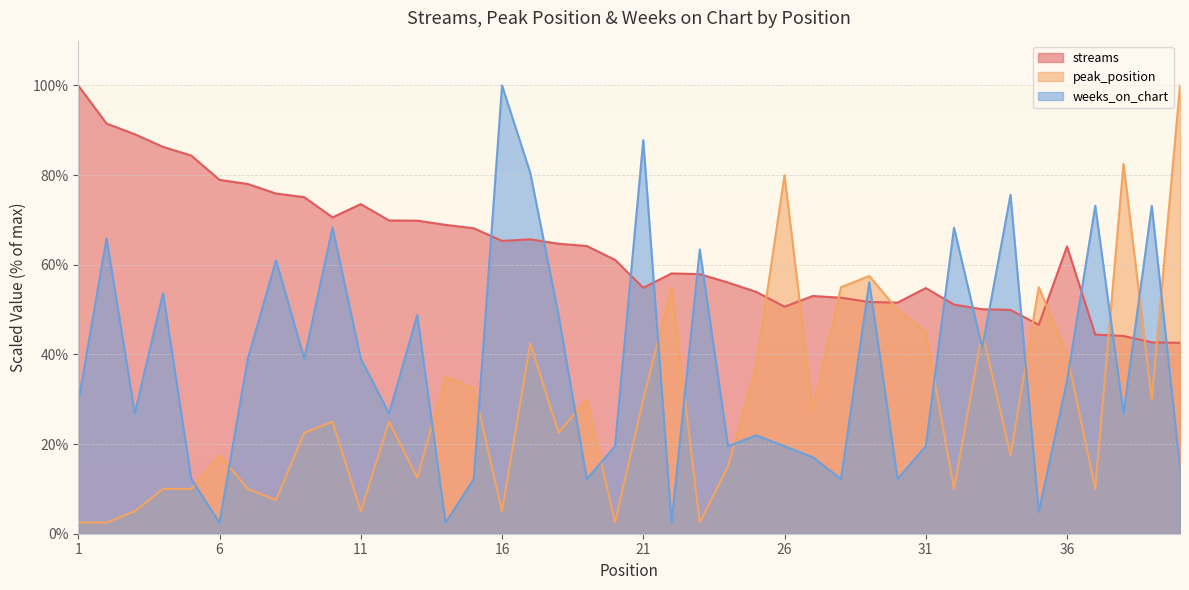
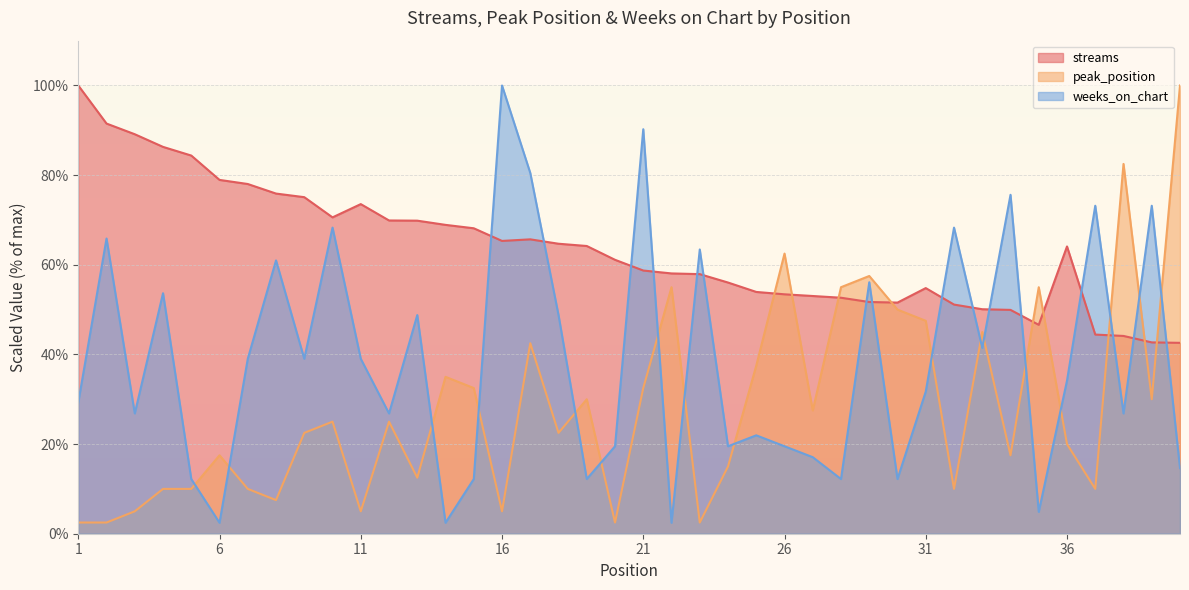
  {
    "streams": {
      "1": "100%",
      "6": "79%",
      "11": "74%",
      "16": "65%",
-     "21": "55%",
-     "26": "51%",
+     "21": "59%",
+     "26": "53%",
      "31": "55%",
      "36": "64%"
    },
    "peak_position": {
      "1": "3%",
      "6": "18%",
      "11": "5%",
      "16": "5%",
-     "21": "30%",
-     "26": "80%",
-     "31": "45%",
-     "36": "40%"
+     "21": "33%",
+     "26": "63%",
+     "31": "48%",
+     "36": "20%"
    },
    "weeks_on_chart": {
      "1": "29%",
      "6": "2%",
      "11": "39%",
      "16": "100%",
-     "21": "88%",
+     "21": "90%",
      "26": "20%",
-     "31": "20%",
+     "31": "32%",
      "36": "34%"
    }
  }
